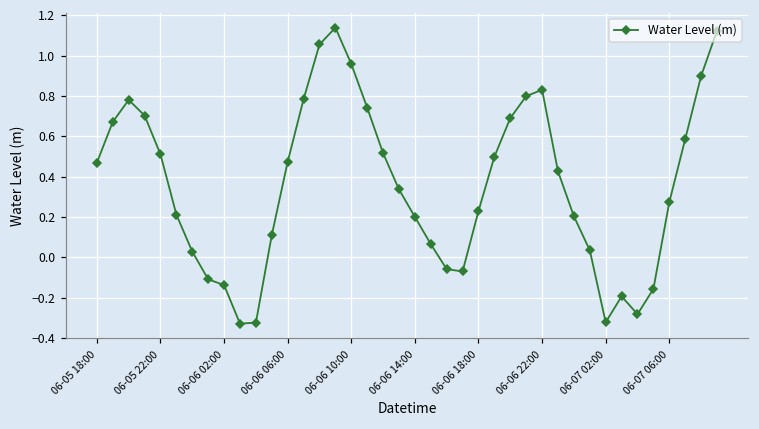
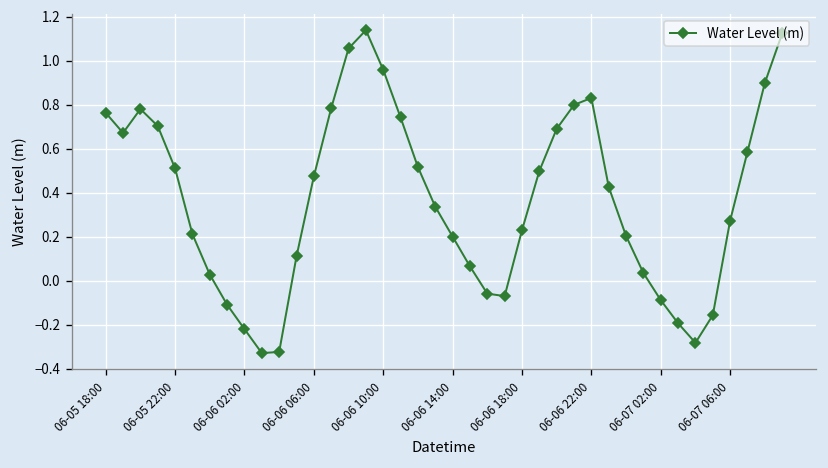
  {
-   "06-05 18:00": 0.47,
+   "06-05 18:00": 0.76,
    "06-05 22:00": 0.51,
-   "06-06 02:00": -0.14,
+   "06-06 02:00": -0.22,
    "06-06 06:00": 0.47,
    "06-06 10:00": 0.96,
    "06-06 14:00": 0.20,
    "06-06 18:00": 0.23,
    "06-06 22:00": 0.83,
-   "06-07 02:00": -0.32,
+   "06-07 02:00": -0.09,
    "06-07 06:00": 0.27
  }
